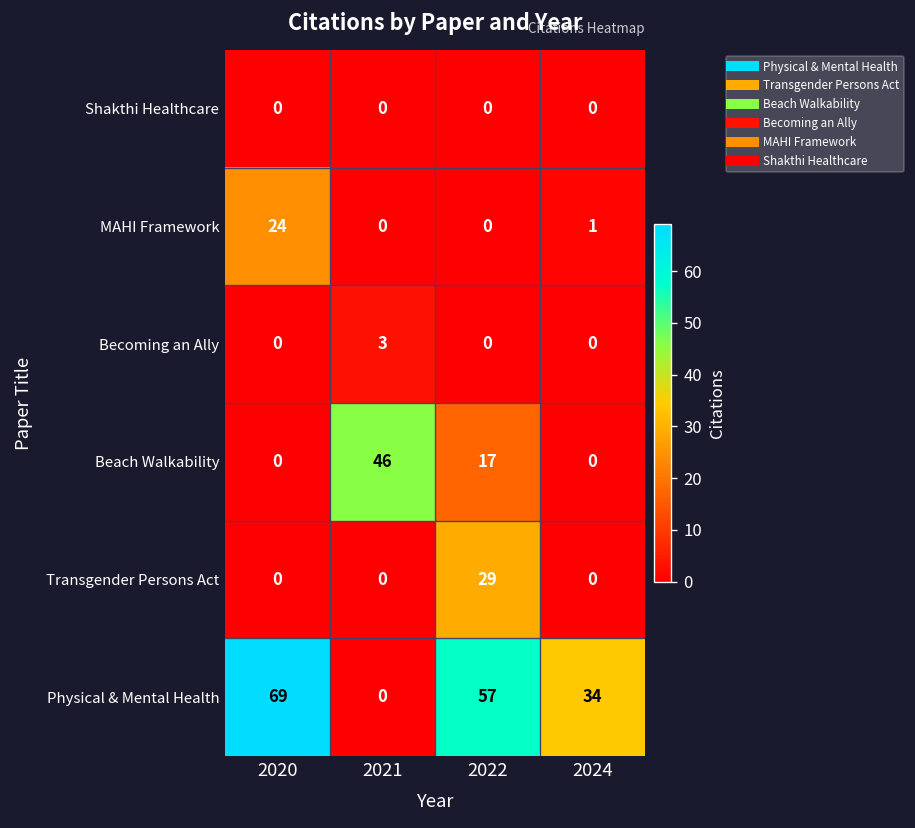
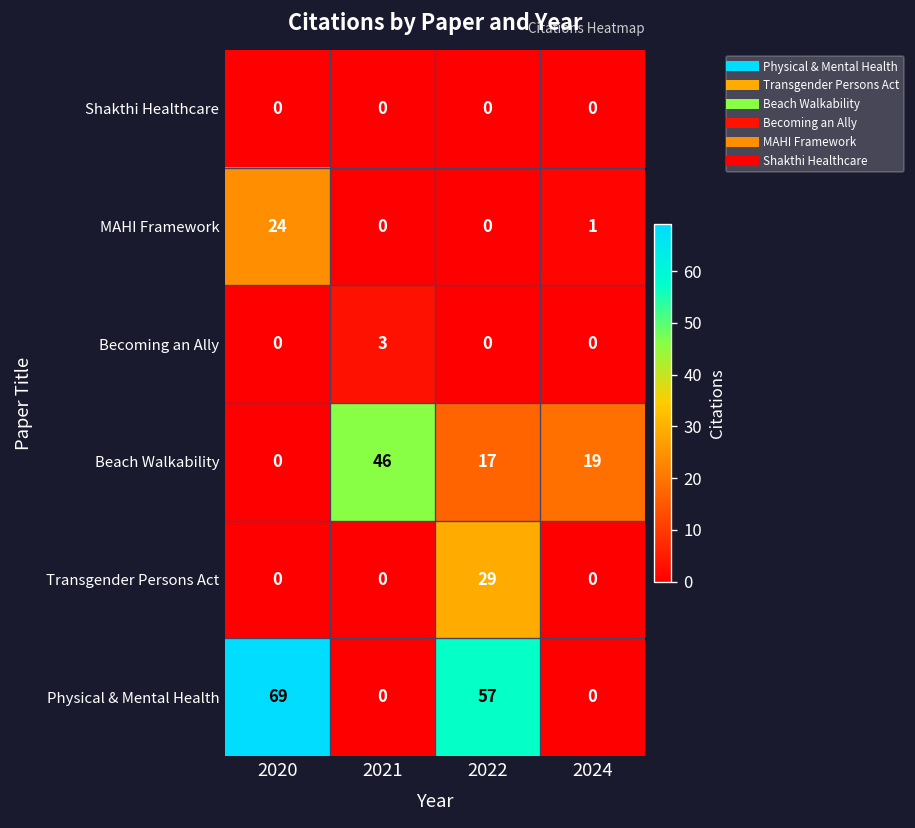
  {
    "Shakthi Healthcare": {
      "2020": 0,
      "2021": 0,
      "2022": 0,
      "2024": 0
    },
    "MAHI Framework": {
      "2020": 24,
      "2021": 0,
      "2022": 0,
      "2024": 1
    },
    "Becoming an Ally": {
      "2020": 0,
      "2021": 3,
      "2022": 0,
      "2024": 0
    },
    "Beach Walkability": {
      "2020": 0,
      "2021": 46,
      "2022": 17,
-     "2024": 0
+     "2024": 19
    },
    "Transgender Persons Act": {
      "2020": 0,
      "2021": 0,
      "2022": 29,
      "2024": 0
    },
    "Physical & Mental Health": {
      "2020": 69,
      "2021": 0,
      "2022": 57,
-     "2024": 34
+     "2024": 0
    }
  }
